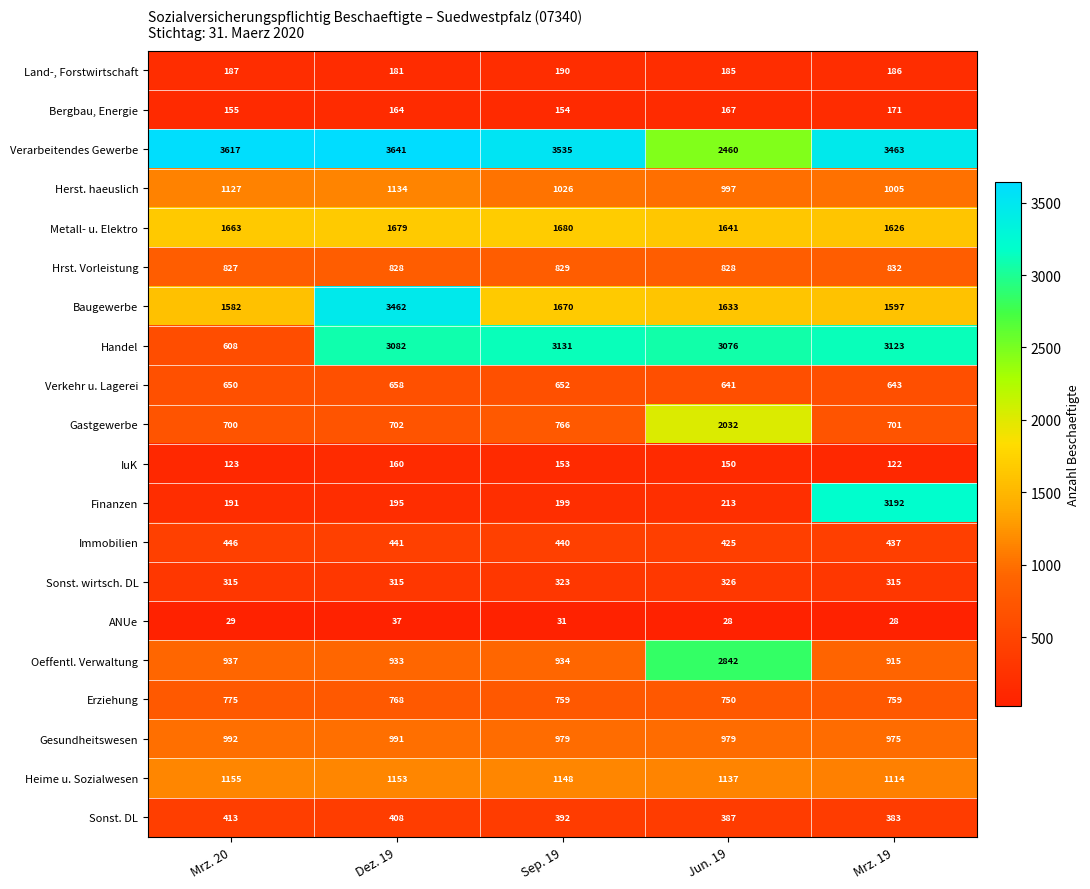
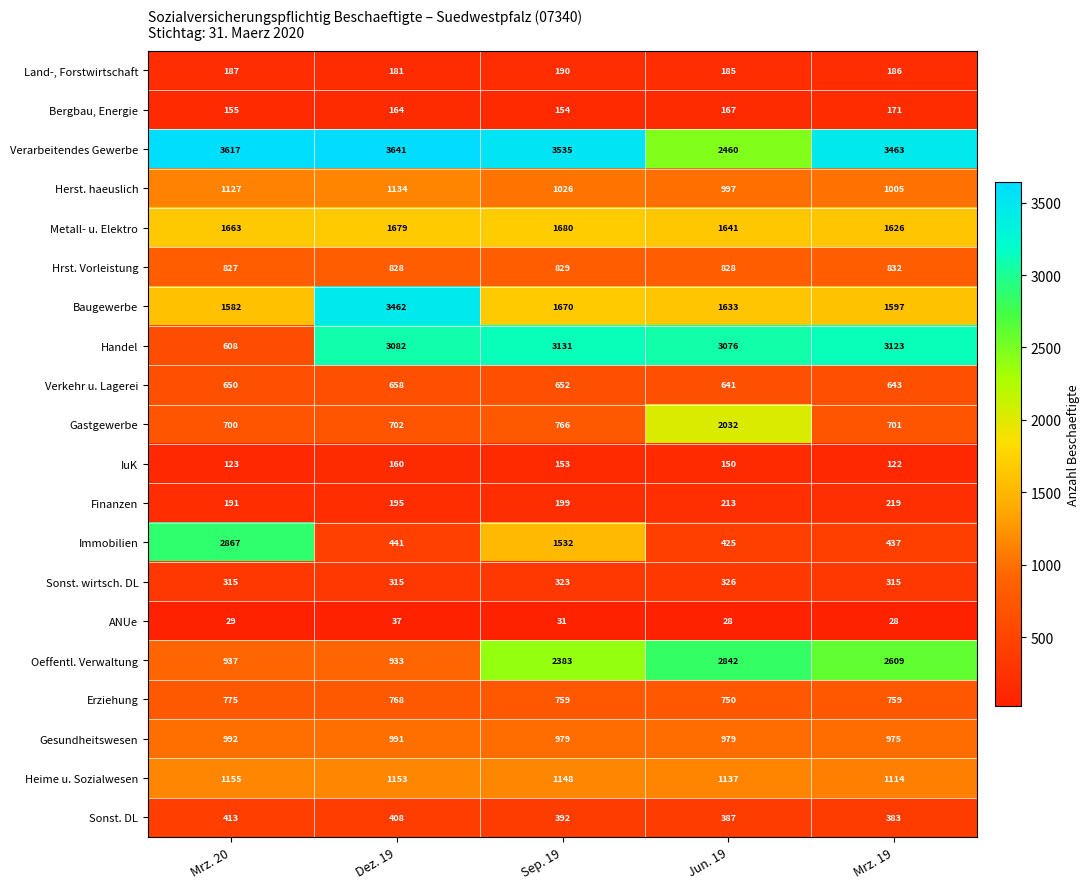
  {
    "Land-, Forstwirtschaft": {
      "Mrz. 20": 187,
      "Dez. 19": 181,
      "Sep. 19": 190,
      "Jun. 19": 185,
      "Mrz. 19": 186
    },
    "Bergbau, Energie": {
      "Mrz. 20": 155,
      "Dez. 19": 164,
      "Sep. 19": 154,
      "Jun. 19": 167,
      "Mrz. 19": 171
    },
    "Verarbeitendes Gewerbe": {
      "Mrz. 20": 3617,
      "Dez. 19": 3641,
      "Sep. 19": 3535,
      "Jun. 19": 2460,
      "Mrz. 19": 3463
    },
    "Herst. haeuslich": {
      "Mrz. 20": 1127,
      "Dez. 19": 1134,
      "Sep. 19": 1026,
      "Jun. 19": 997,
      "Mrz. 19": 1005
    },
    "Metall- u. Elektro": {
      "Mrz. 20": 1663,
      "Dez. 19": 1679,
      "Sep. 19": 1680,
      "Jun. 19": 1641,
      "Mrz. 19": 1626
    },
    "Hrst. Vorleistung": {
      "Mrz. 20": 827,
      "Dez. 19": 828,
      "Sep. 19": 829,
      "Jun. 19": 828,
      "Mrz. 19": 832
    },
    "Baugewerbe": {
      "Mrz. 20": 1582,
      "Dez. 19": 3462,
      "Sep. 19": 1670,
      "Jun. 19": 1633,
      "Mrz. 19": 1597
    },
    "Handel": {
      "Mrz. 20": 608,
      "Dez. 19": 3082,
      "Sep. 19": 3131,
      "Jun. 19": 3076,
      "Mrz. 19": 3123
    },
    "Verkehr u. Lagerei": {
      "Mrz. 20": 650,
      "Dez. 19": 658,
      "Sep. 19": 652,
      "Jun. 19": 641,
      "Mrz. 19": 643
    },
    "Gastgewerbe": {
      "Mrz. 20": 700,
      "Dez. 19": 702,
      "Sep. 19": 766,
      "Jun. 19": 2032,
      "Mrz. 19": 701
    },
    "IuK": {
      "Mrz. 20": 123,
      "Dez. 19": 160,
      "Sep. 19": 153,
      "Jun. 19": 150,
      "Mrz. 19": 122
    },
    "Finanzen": {
      "Mrz. 20": 191,
      "Dez. 19": 195,
      "Sep. 19": 199,
      "Jun. 19": 213,
-     "Mrz. 19": 3192
+     "Mrz. 19": 219
    },
    "Immobilien": {
-     "Mrz. 20": 446,
+     "Mrz. 20": 2867,
      "Dez. 19": 441,
-     "Sep. 19": 440,
+     "Sep. 19": 1532,
      "Jun. 19": 425,
      "Mrz. 19": 437
    },
    "Sonst. wirtsch. DL": {
      "Mrz. 20": 315,
      "Dez. 19": 315,
      "Sep. 19": 323,
      "Jun. 19": 326,
      "Mrz. 19": 315
    },
    "ANUe": {
      "Mrz. 20": 29,
      "Dez. 19": 37,
      "Sep. 19": 31,
      "Jun. 19": 28,
      "Mrz. 19": 28
    },
    "Oeffentl. Verwaltung": {
      "Mrz. 20": 937,
      "Dez. 19": 933,
-     "Sep. 19": 934,
+     "Sep. 19": 2383,
      "Jun. 19": 2842,
-     "Mrz. 19": 915
+     "Mrz. 19": 2609
    },
    "Erziehung": {
      "Mrz. 20": 775,
      "Dez. 19": 768,
      "Sep. 19": 759,
      "Jun. 19": 750,
      "Mrz. 19": 759
    },
    "Gesundheitswesen": {
      "Mrz. 20": 992,
      "Dez. 19": 991,
      "Sep. 19": 979,
      "Jun. 19": 979,
      "Mrz. 19": 975
    },
    "Heime u. Sozialwesen": {
      "Mrz. 20": 1155,
      "Dez. 19": 1153,
      "Sep. 19": 1148,
      "Jun. 19": 1137,
      "Mrz. 19": 1114
    },
    "Sonst. DL": {
      "Mrz. 20": 413,
      "Dez. 19": 408,
      "Sep. 19": 392,
      "Jun. 19": 387,
      "Mrz. 19": 383
    }
  }
